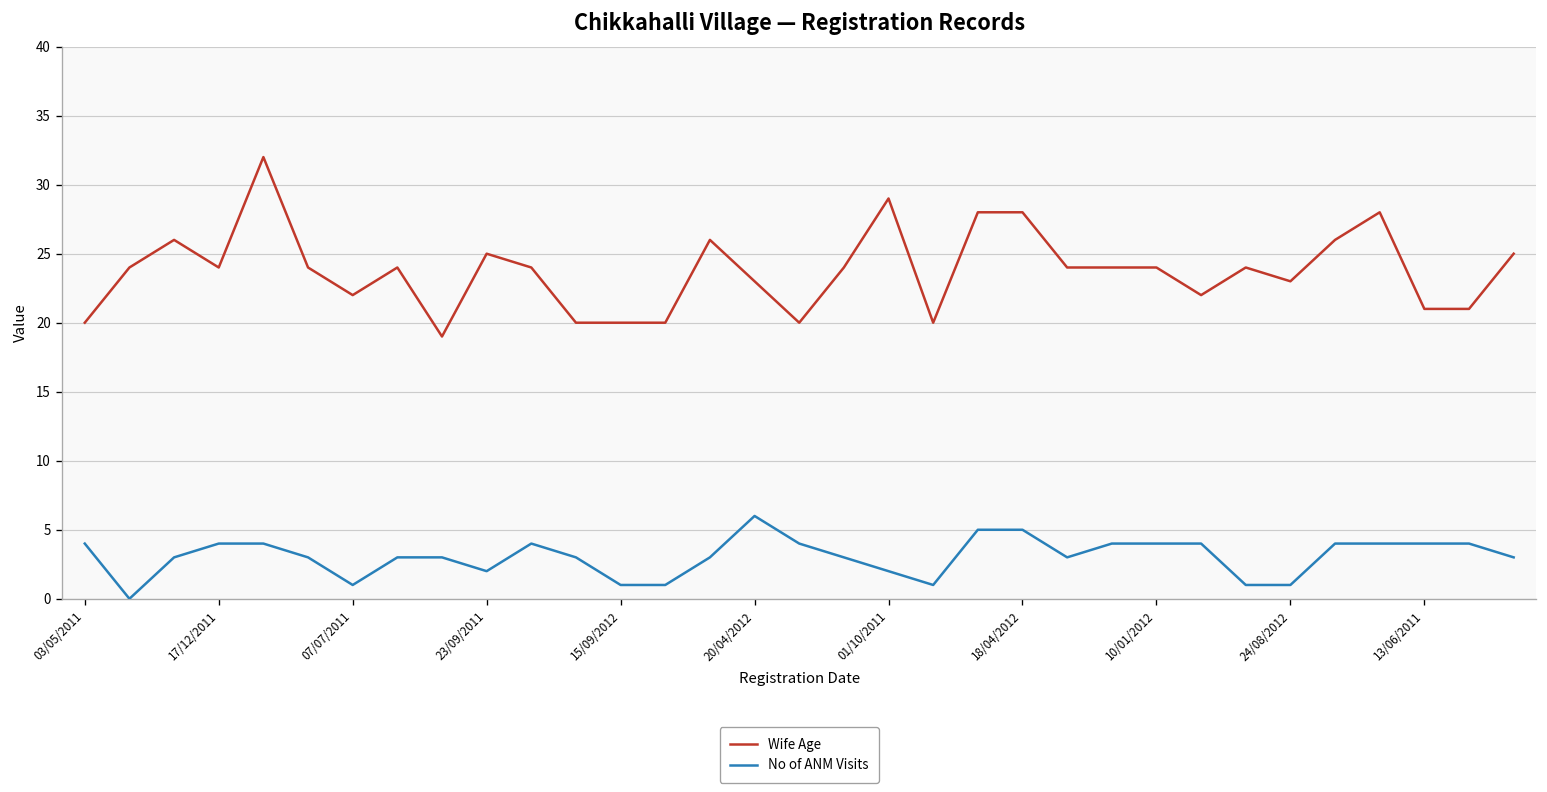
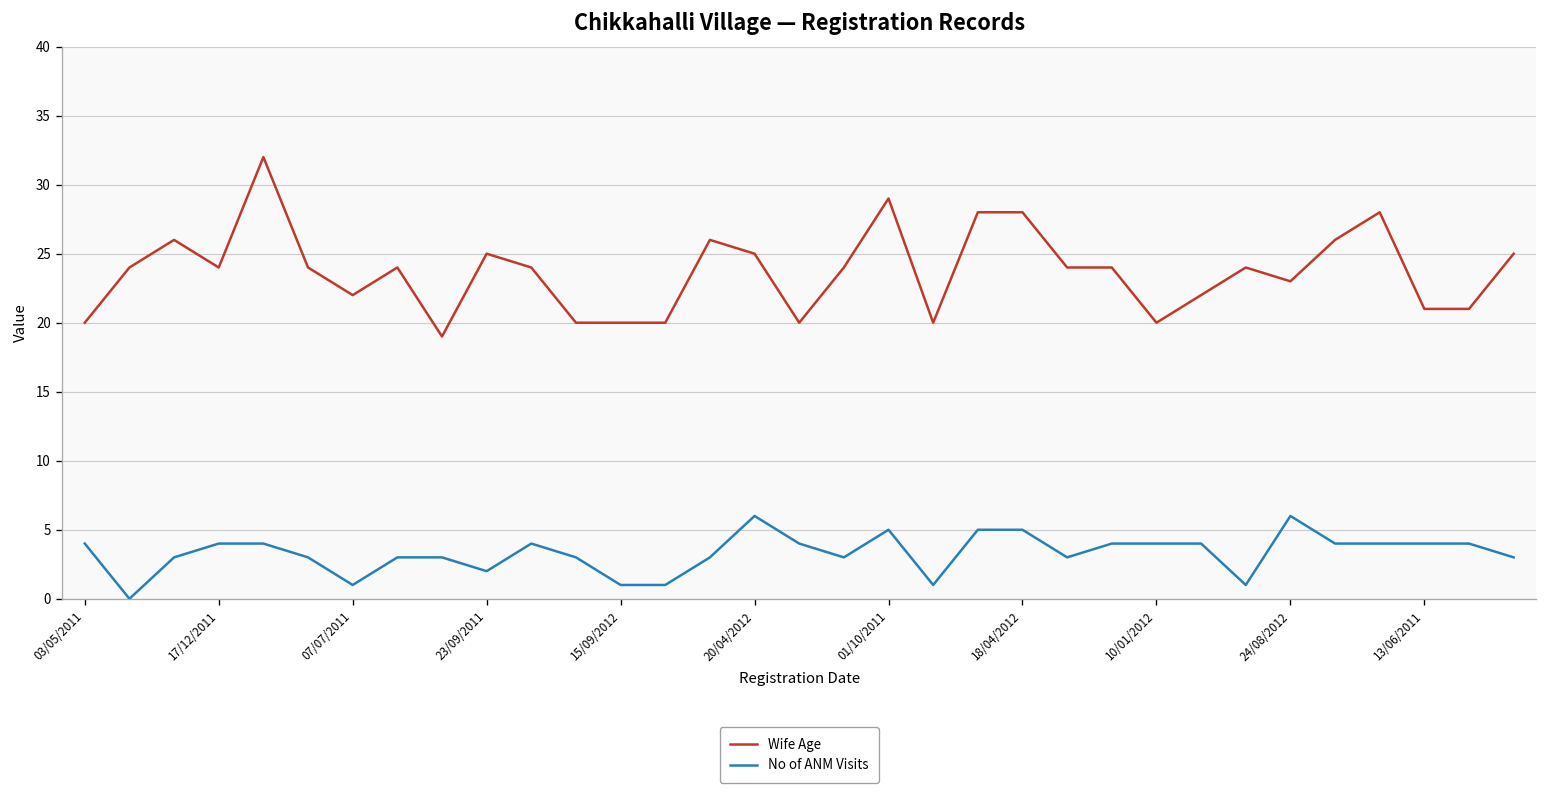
  {
    "Wife Age": {
      "17/12/2011": 24,
      "23/09/2011": 25,
-     "20/04/2012": 23,
+     "20/04/2012": 25,
      "01/10/2011": 29,
-     "10/01/2012": 24,
+     "10/01/2012": 20,
      "24/08/2012": 23
    },
    "No of ANM Visits": {
      "17/12/2011": 4,
      "23/09/2011": 2,
      "20/04/2012": 6,
-     "01/10/2011": 2,
+     "01/10/2011": 5,
      "10/01/2012": 4,
-     "24/08/2012": 1
+     "24/08/2012": 6
    }
  }
